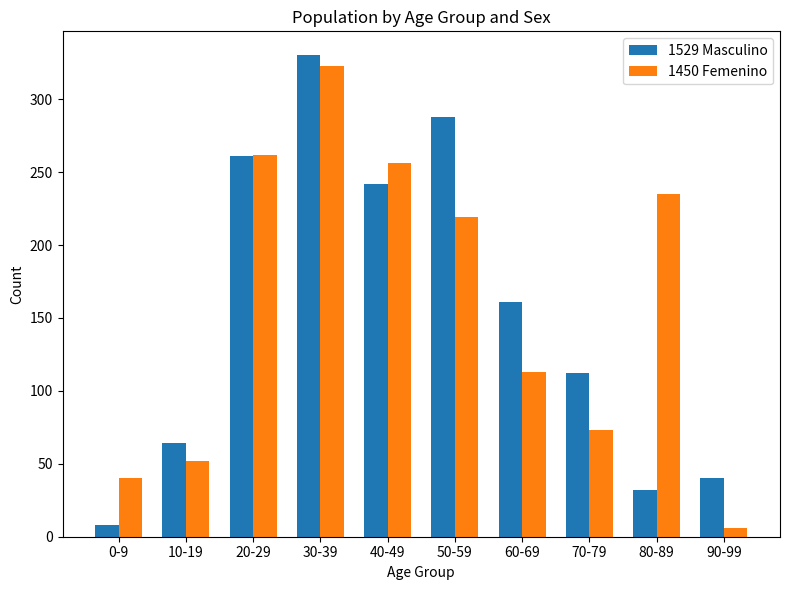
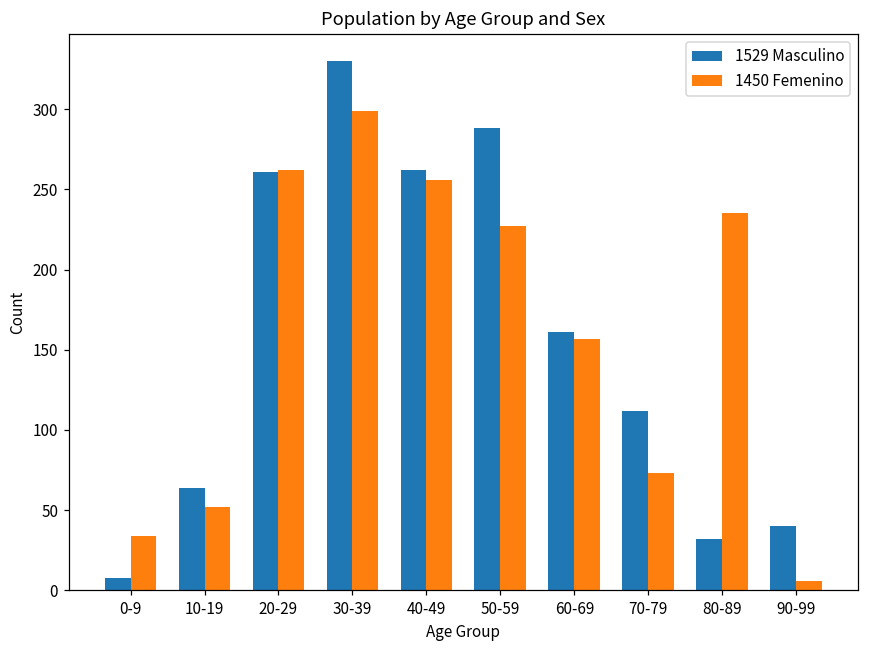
  {
    "1529 Masculino": {
      "0-9": 8,
      "10-19": 64,
      "20-29": 261,
      "30-39": 330,
-     "40-49": 242,
+     "40-49": 262,
      "50-59": 288,
      "60-69": 161,
      "70-79": 112,
      "80-89": 32,
      "90-99": 40
    },
    "1450 Femenino": {
-     "0-9": 40,
+     "0-9": 34,
      "10-19": 52,
      "20-29": 262,
-     "30-39": 323,
+     "30-39": 299,
      "40-49": 256,
-     "50-59": 219,
-     "60-69": 113,
+     "50-59": 227,
+     "60-69": 157,
      "70-79": 73,
      "80-89": 235,
      "90-99": 6
    }
  }
